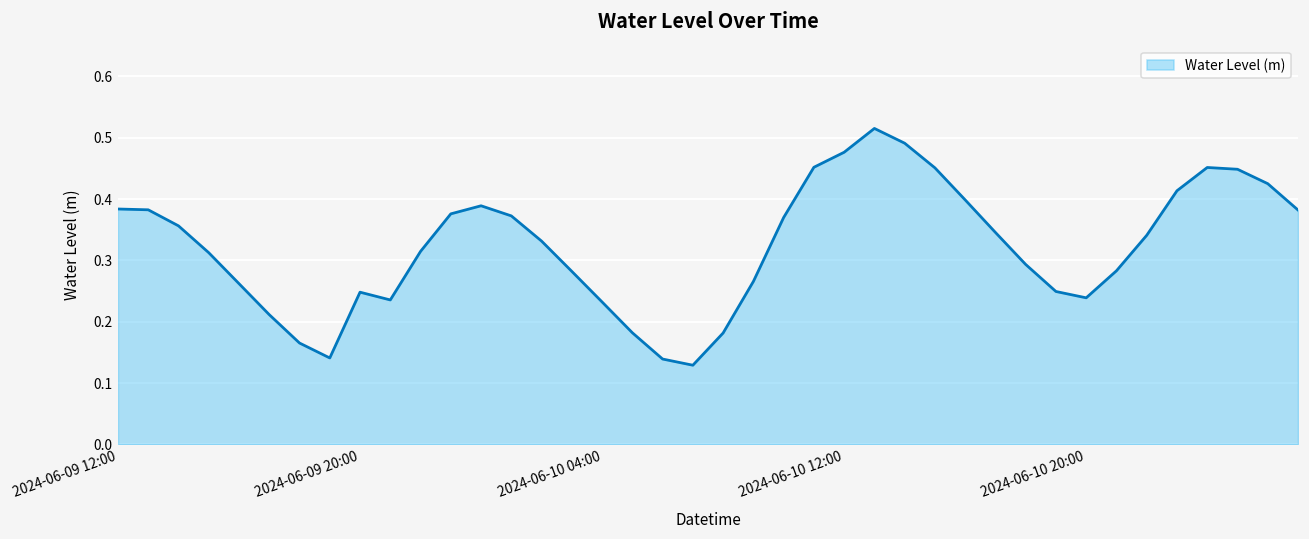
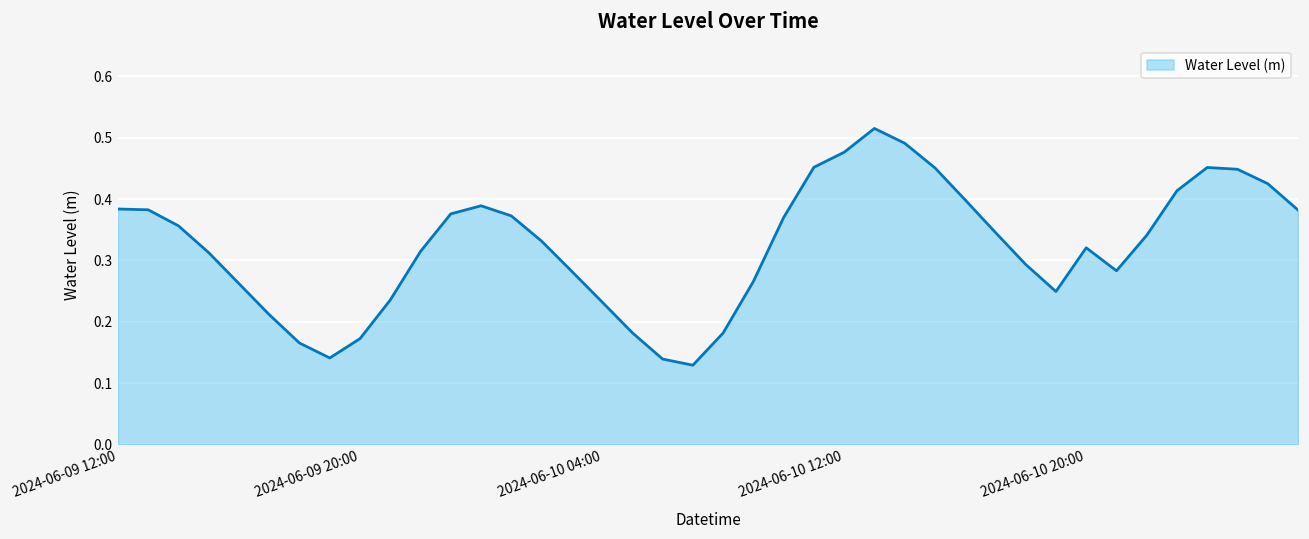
  {
    "2024-06-09 12:00": 0.38,
-   "2024-06-09 20:00": 0.25,
+   "2024-06-09 20:00": 0.17,
    "2024-06-10 04:00": 0.23,
    "2024-06-10 12:00": 0.48,
-   "2024-06-10 20:00": 0.24
+   "2024-06-10 20:00": 0.32
  }
